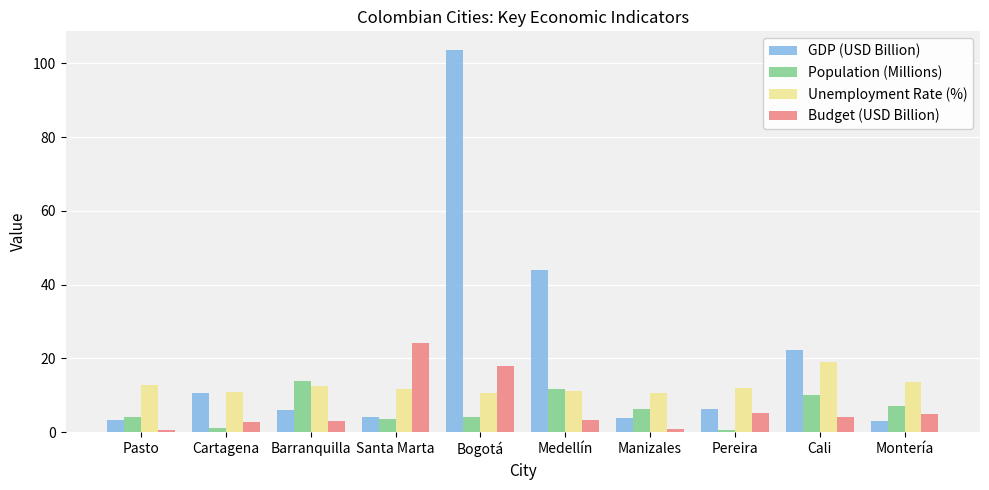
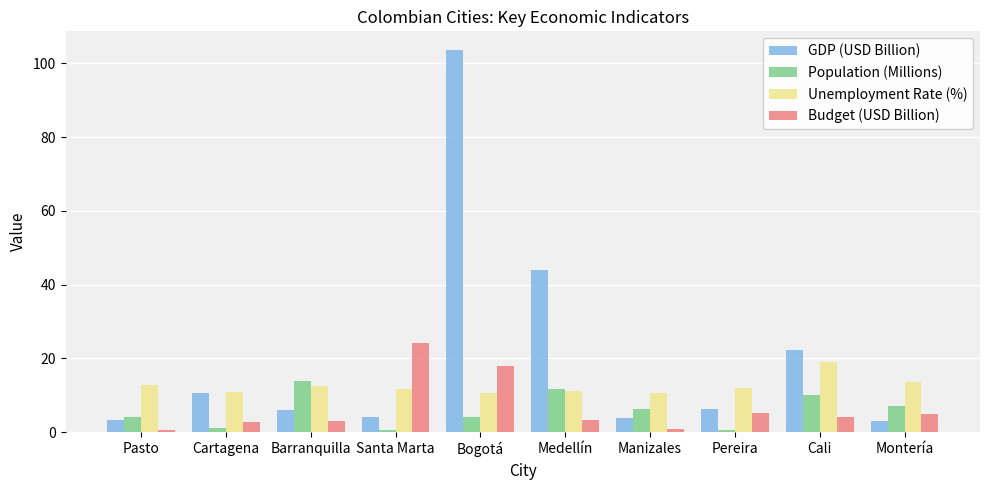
  {
    "GDP (USD Billion)": {
      "Pasto": 3,
      "Cartagena": 11,
      "Barranquilla": 6,
      "Santa Marta": 4,
      "Bogotá": 104,
      "Medellín": 44,
      "Manizales": 4,
      "Pereira": 6,
      "Cali": 22,
      "Montería": 3
    },
    "Population (Millions)": {
      "Pasto": 4,
      "Cartagena": 1,
      "Barranquilla": 14,
-     "Santa Marta": 4,
+     "Santa Marta": 1,
      "Bogotá": 4,
      "Medellín": 12,
      "Manizales": 6,
      "Cali": 10,
      "Montería": 7
    },
    "Unemployment Rate (%)": {
      "Pasto": 13,
      "Cartagena": 11,
      "Barranquilla": 12,
      "Santa Marta": 12,
      "Bogotá": 11,
      "Medellín": 11,
      "Manizales": 11,
      "Pereira": 12,
      "Cali": 19,
      "Montería": 14
    },
    "Budget (USD Billion)": {
      "Pasto": 1,
      "Cartagena": 3,
      "Barranquilla": 3,
      "Santa Marta": 24,
      "Bogotá": 18,
      "Medellín": 3,
      "Manizales": 1,
      "Pereira": 5,
      "Cali": 4,
      "Montería": 5
    }
  }
